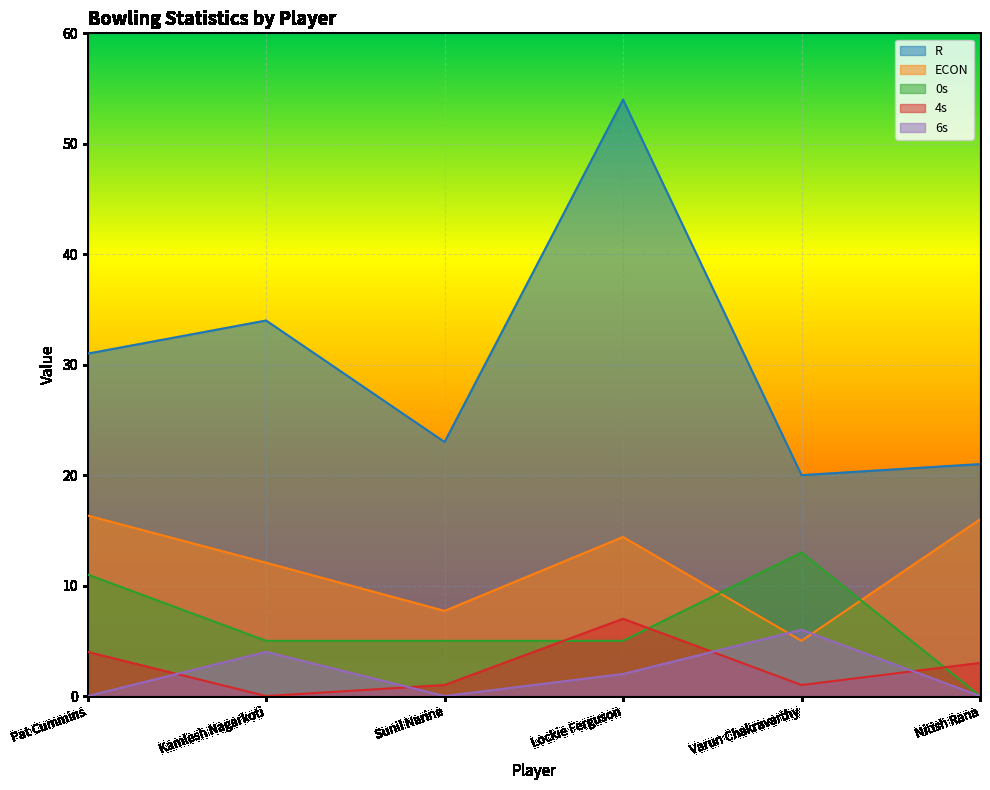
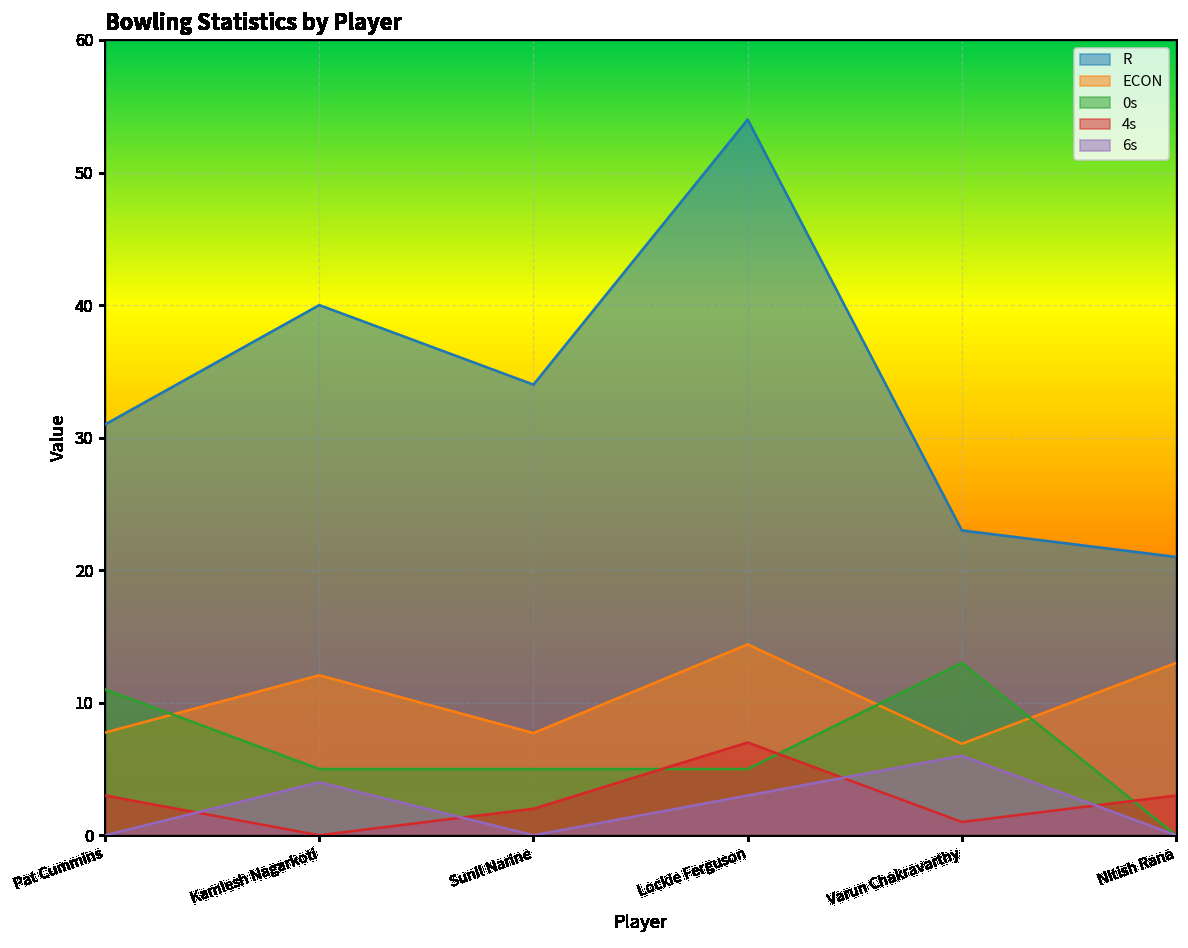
  {
    "R": {
      "Pat Cummins": 31,
-     "Kamlesh Nagarkoti": 34,
-     "Sunil Narine": 23,
+     "Kamlesh Nagarkoti": 40,
+     "Sunil Narine": 34,
      "Lockie Ferguson": 54,
-     "Varun Chakravarthy": 20,
+     "Varun Chakravarthy": 23,
      "Nitish Rana": 21
    },
    "ECON": {
-     "Pat Cummins": 16.3,
+     "Pat Cummins": 7.8,
      "Kamlesh Nagarkoti": 12.1,
      "Sunil Narine": 7.7,
      "Lockie Ferguson": 14.4,
-     "Varun Chakravarthy": 5.0,
-     "Nitish Rana": 16
+     "Varun Chakravarthy": 6.9,
+     "Nitish Rana": 13
    },
    "0s": {
      "Pat Cummins": 11.0,
      "Kamlesh Nagarkoti": 5.0,
      "Sunil Narine": 5.0,
      "Lockie Ferguson": 5.0,
      "Varun Chakravarthy": 13.0
    },
    "4s": {
-     "Pat Cummins": 4,
+     "Pat Cummins": 3,
      "Kamlesh Nagarkoti": 0,
-     "Sunil Narine": 1,
+     "Sunil Narine": 2,
      "Lockie Ferguson": 7,
      "Varun Chakravarthy": 1,
      "Nitish Rana": 3
    },
    "6s": {
      "Pat Cummins": 0,
      "Kamlesh Nagarkoti": 4,
      "Sunil Narine": 0,
-     "Lockie Ferguson": 2,
+     "Lockie Ferguson": 3,
      "Varun Chakravarthy": 6
    }
  }
